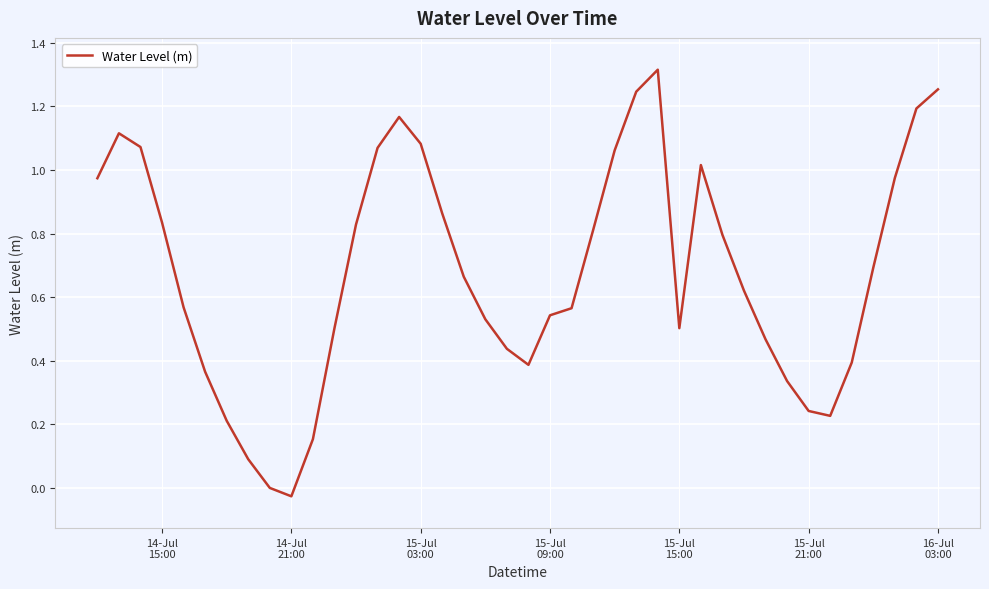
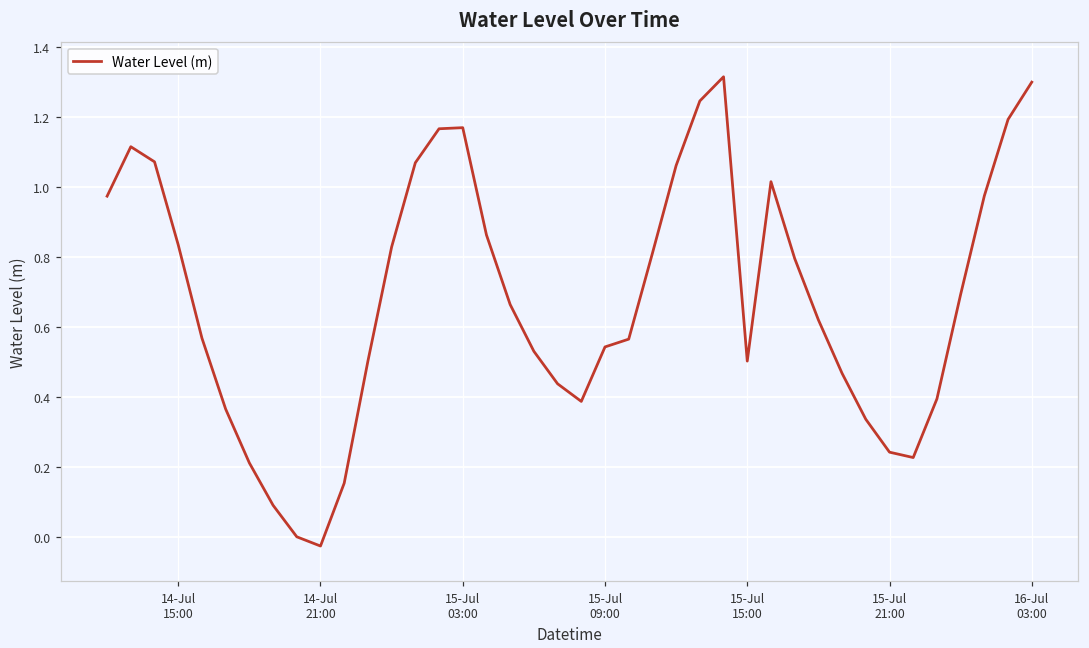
  {
    "14-Jul 15:00": 0.83,
    "14-Jul 21:00": -0.03,
-   "15-Jul 03:00": 1.08,
+   "15-Jul 03:00": 1.17,
    "15-Jul 09:00": 0.54,
    "15-Jul 15:00": 0.50,
    "15-Jul 21:00": 0.24,
-   "16-Jul 03:00": 1.25
+   "16-Jul 03:00": 1.30
  }
